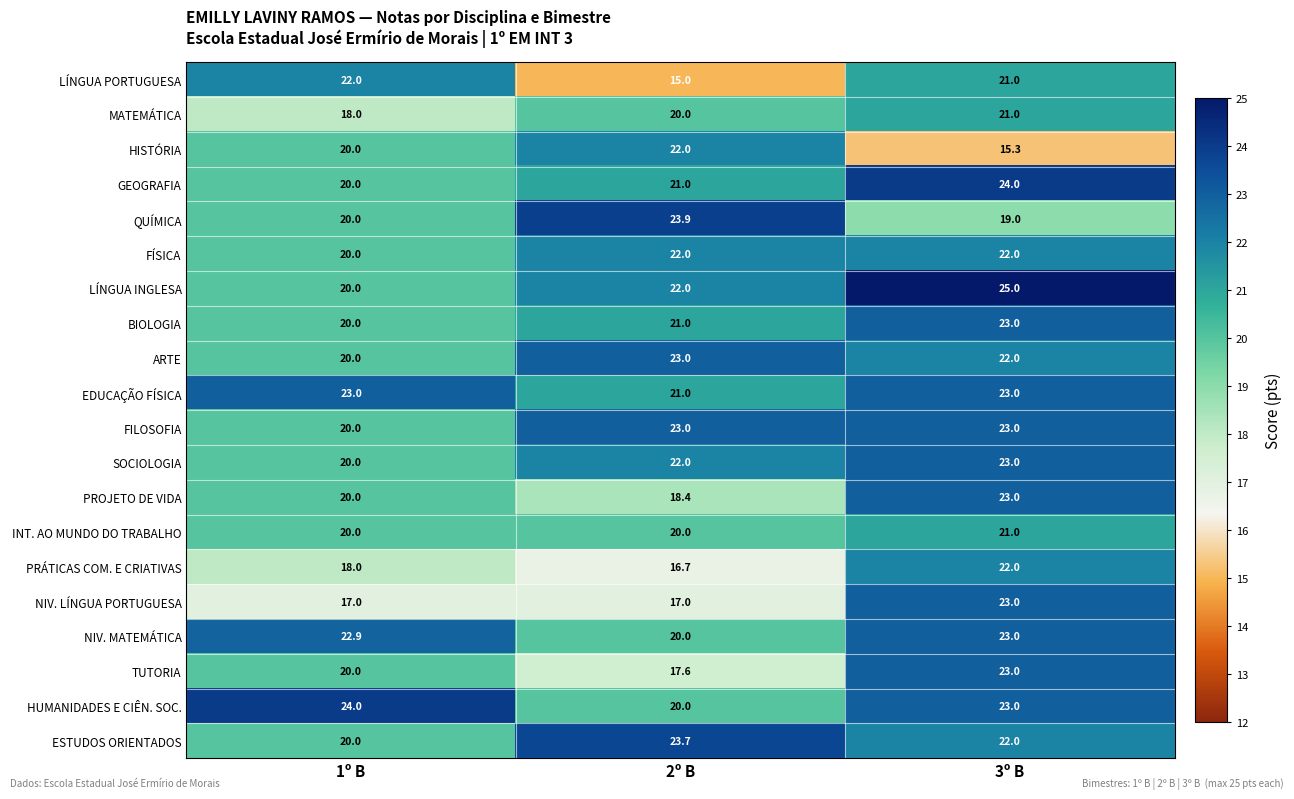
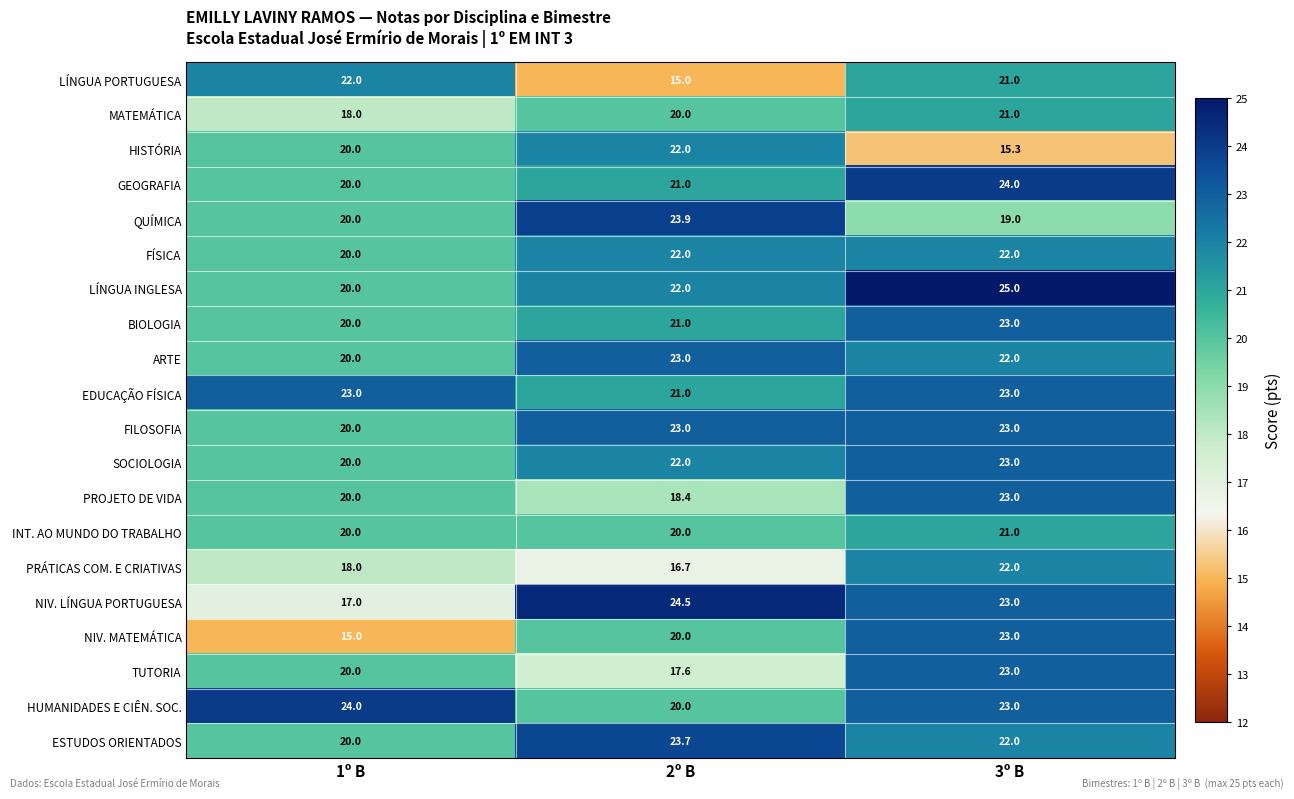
  {
    "LÍNGUA PORTUGUESA": {
      "1º B": 22.0,
      "2º B": 15.0,
      "3º B": 21.0
    },
    "MATEMÁTICA": {
      "1º B": 18.0,
      "2º B": 20.0,
      "3º B": 21.0
    },
    "HISTÓRIA": {
      "1º B": 20.0,
      "2º B": 22.0,
      "3º B": 15.3
    },
    "GEOGRAFIA": {
      "1º B": 20.0,
      "2º B": 21.0,
      "3º B": 24.0
    },
    "QUÍMICA": {
      "1º B": 20.0,
      "2º B": 23.9,
      "3º B": 19.0
    },
    "FÍSICA": {
      "1º B": 20.0,
      "2º B": 22.0,
      "3º B": 22.0
    },
    "LÍNGUA INGLESA": {
      "1º B": 20.0,
      "2º B": 22.0,
      "3º B": 25.0
    },
    "BIOLOGIA": {
      "1º B": 20.0,
      "2º B": 21.0,
      "3º B": 23.0
    },
    "ARTE": {
      "1º B": 20.0,
      "2º B": 23.0,
      "3º B": 22.0
    },
    "EDUCAÇÃO FÍSICA": {
      "1º B": 23.0,
      "2º B": 21.0,
      "3º B": 23.0
    },
    "FILOSOFIA": {
      "1º B": 20.0,
      "2º B": 23.0,
      "3º B": 23.0
    },
    "SOCIOLOGIA": {
      "1º B": 20.0,
      "2º B": 22.0,
      "3º B": 23.0
    },
    "PROJETO DE VIDA": {
      "1º B": 20.0,
      "2º B": 18.4,
      "3º B": 23.0
    },
    "INT. AO MUNDO DO TRABALHO": {
      "1º B": 20.0,
      "2º B": 20.0,
      "3º B": 21.0
    },
    "PRÁTICAS COM. E CRIATIVAS": {
      "1º B": 18.0,
      "2º B": 16.7,
      "3º B": 22.0
    },
    "NIV. LÍNGUA PORTUGUESA": {
      "1º B": 17.0,
-     "2º B": 17.0,
+     "2º B": 24.5,
      "3º B": 23.0
    },
    "NIV. MATEMÁTICA": {
-     "1º B": 22.9,
+     "1º B": 15.0,
      "2º B": 20.0,
      "3º B": 23.0
    },
    "TUTORIA": {
      "1º B": 20.0,
      "2º B": 17.6,
      "3º B": 23.0
    },
    "HUMANIDADES E CIÊN. SOC.": {
      "1º B": 24.0,
      "2º B": 20.0,
      "3º B": 23.0
    },
    "ESTUDOS ORIENTADOS": {
      "1º B": 20.0,
      "2º B": 23.7,
      "3º B": 22.0
    }
  }
